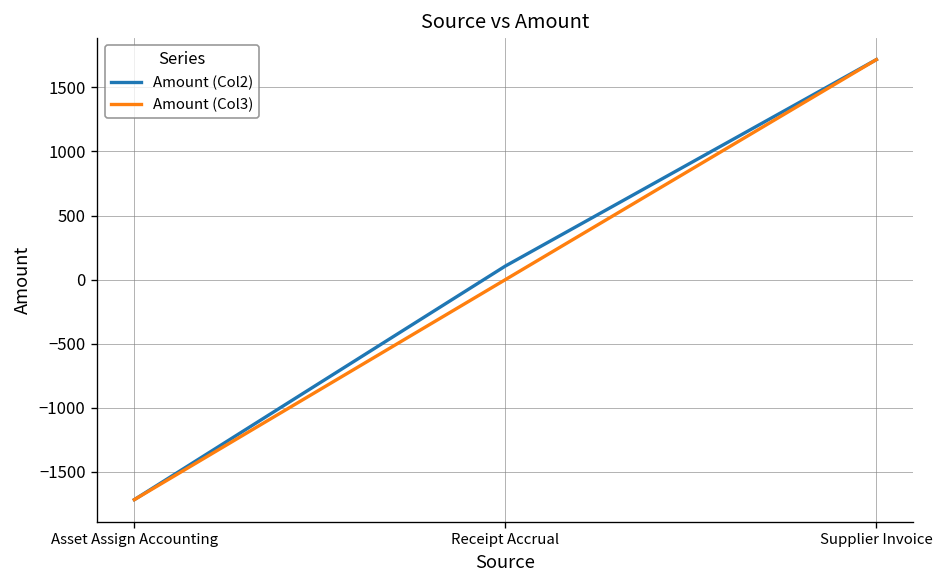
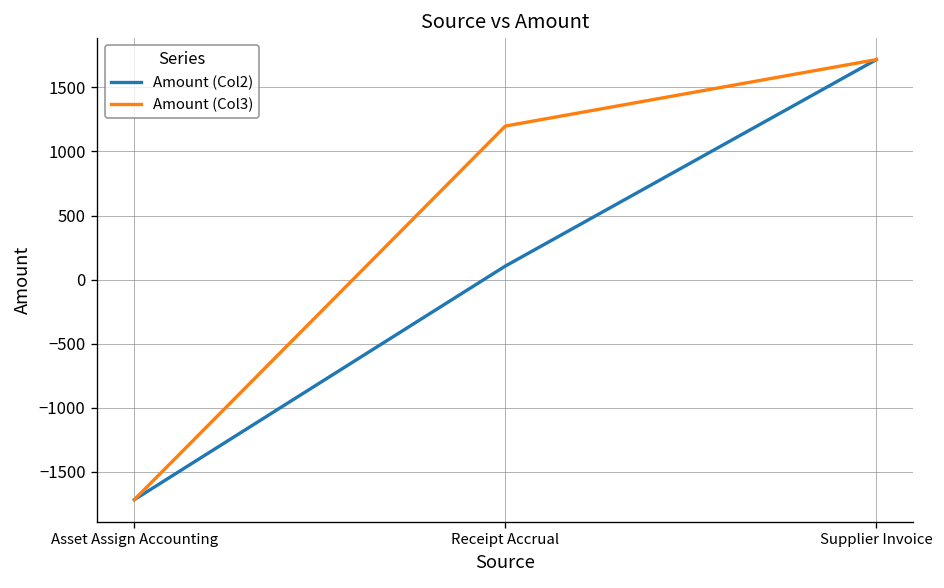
  {
    "Amount (Col2)": {
      "Receipt Accrual": 110
    },
    "Amount (Col3)": {
-     "Receipt Accrual": 0
+     "Receipt Accrual": 1200
    }
  }
